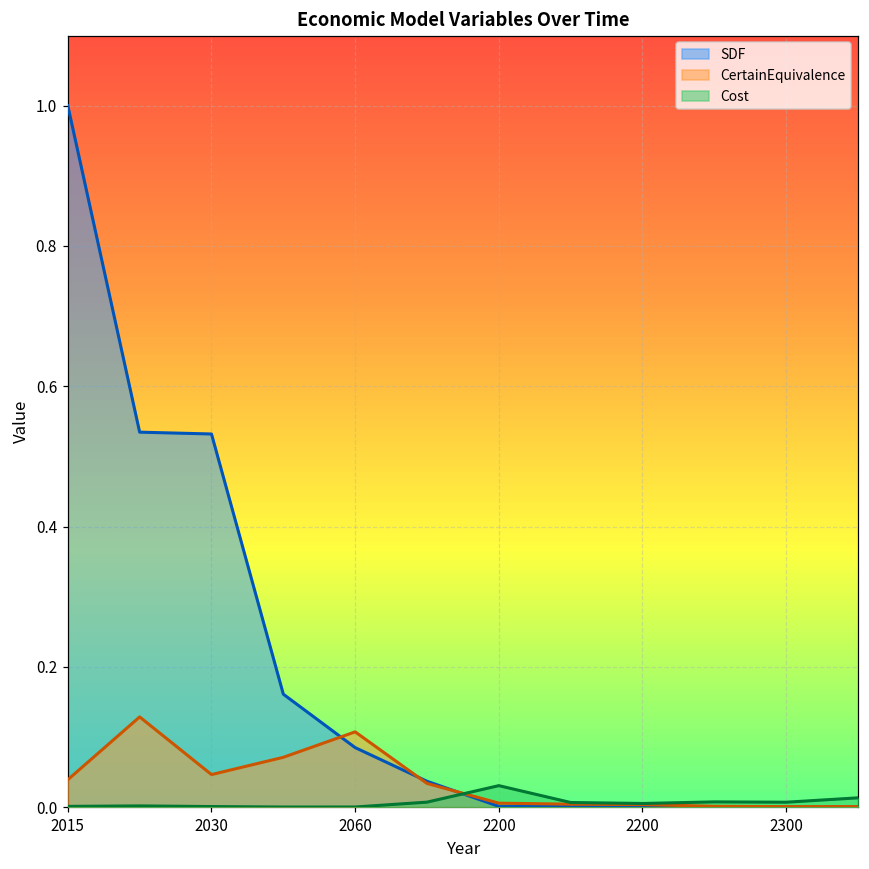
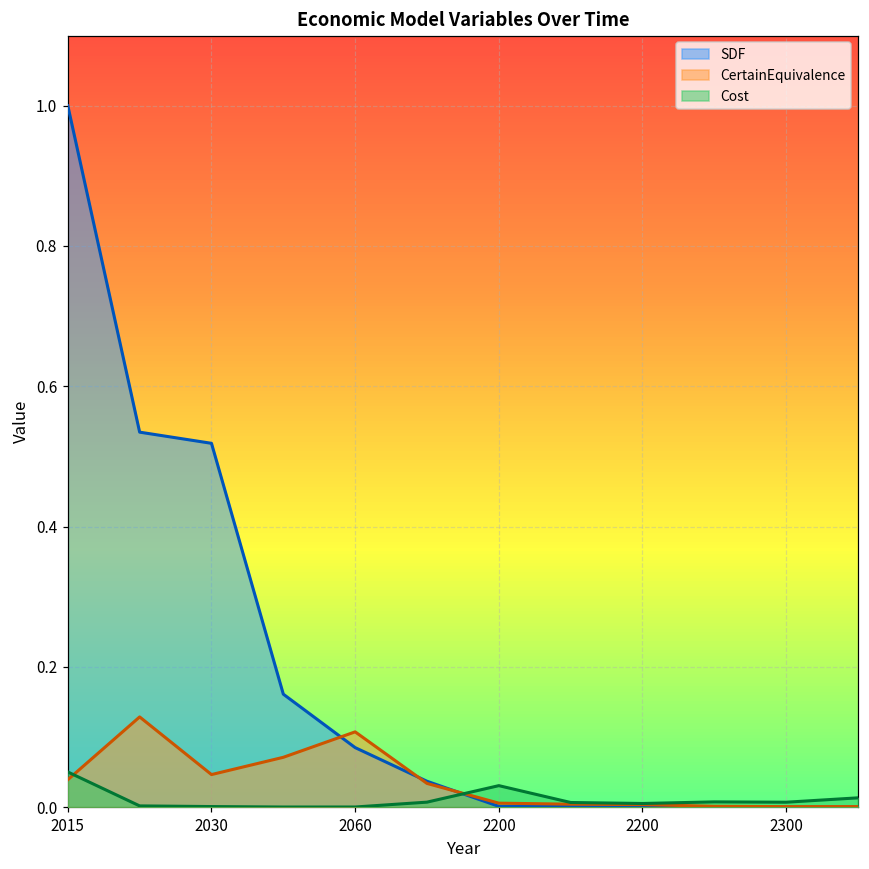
  {
    "SDF": {
      "2015": 1.00,
-     "2030": 0.53,
+     "2030": 0.52,
      "2060": 0.08
    },
    "CertainEquivalence": {
      "2015": 0.04,
      "2030": 0.05,
      "2060": 0.11
    },
    "Cost": {
-     "2015": 0.00,
+     "2015": 0.05,
      "2030": 0.00,
      "2060": 0.00,
      "2300": 0.01
    }
  }
